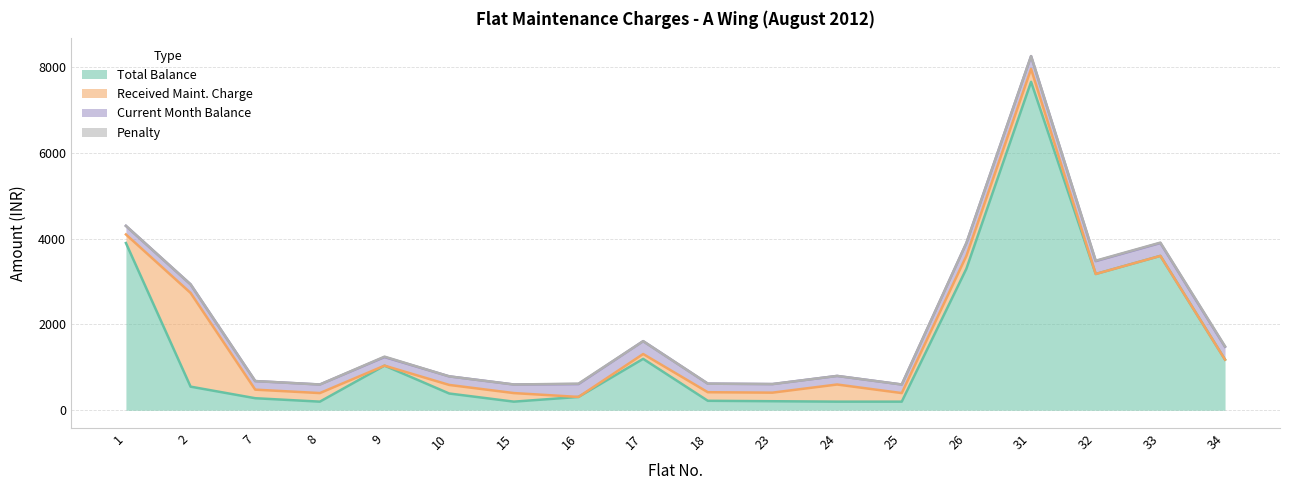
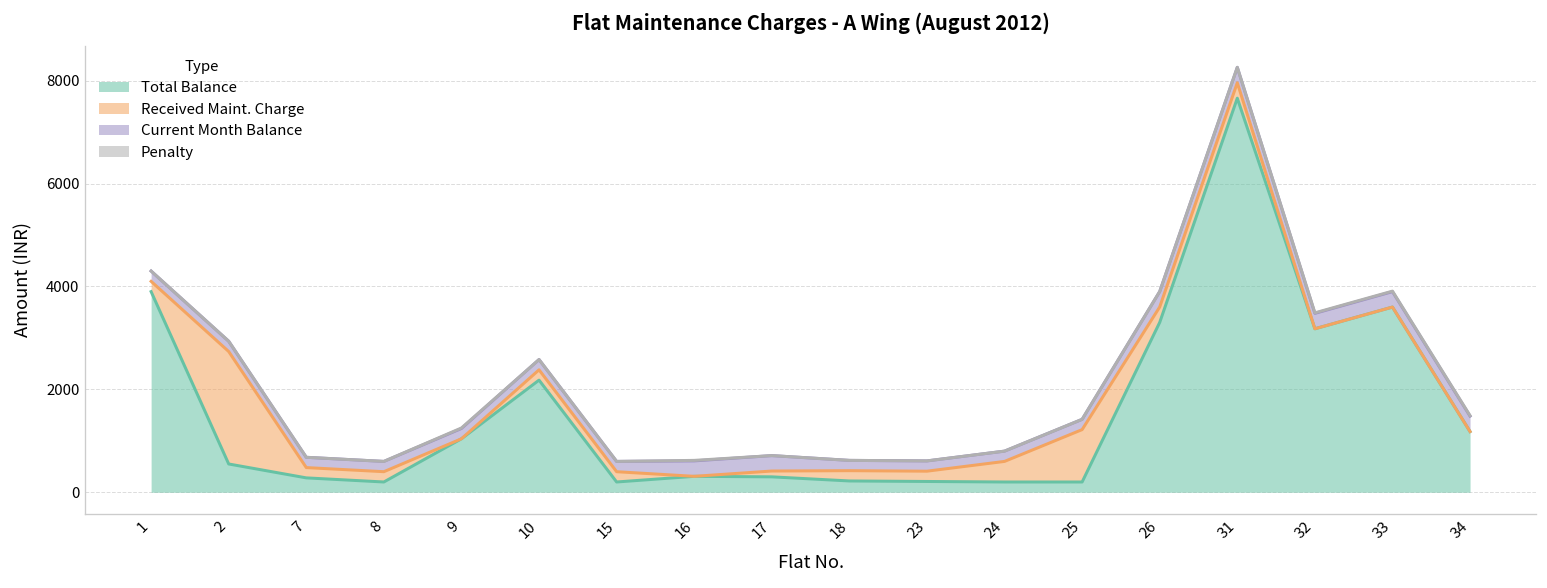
  {
    "Total Balance": {
      "1": 3900,
      "2": 600,
      "7": 300,
      "8": 200,
-     "10": 400,
+     "10": 2200,
      "15": 200,
-     "17": 1200,
+     "17": 300,
      "18": 200,
      "23": 200,
      "24": 200,
      "25": 200,
      "26": 3300,
      "31": 7700
    },
    "Received Maint. Charge": {
      "1": 200,
      "2": 2200,
      "7": 200,
      "8": 200,
      "10": 200,
      "15": 200,
      "17": 100,
      "18": 200,
      "23": 200,
      "24": 400,
-     "25": 200,
+     "25": 1000,
      "26": 300,
      "31": 300
    }
  }
